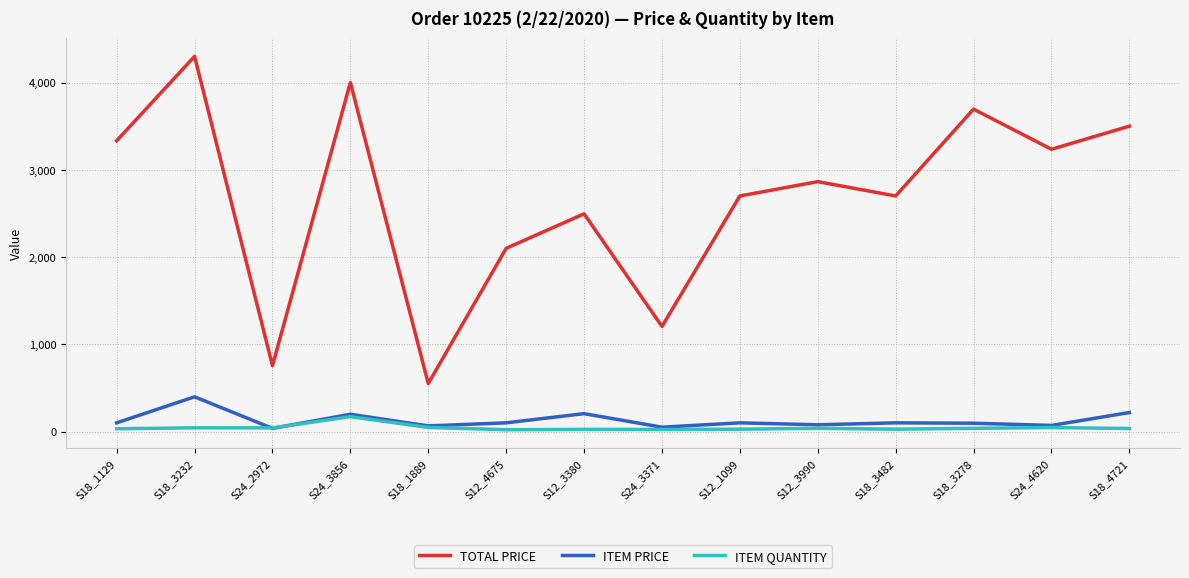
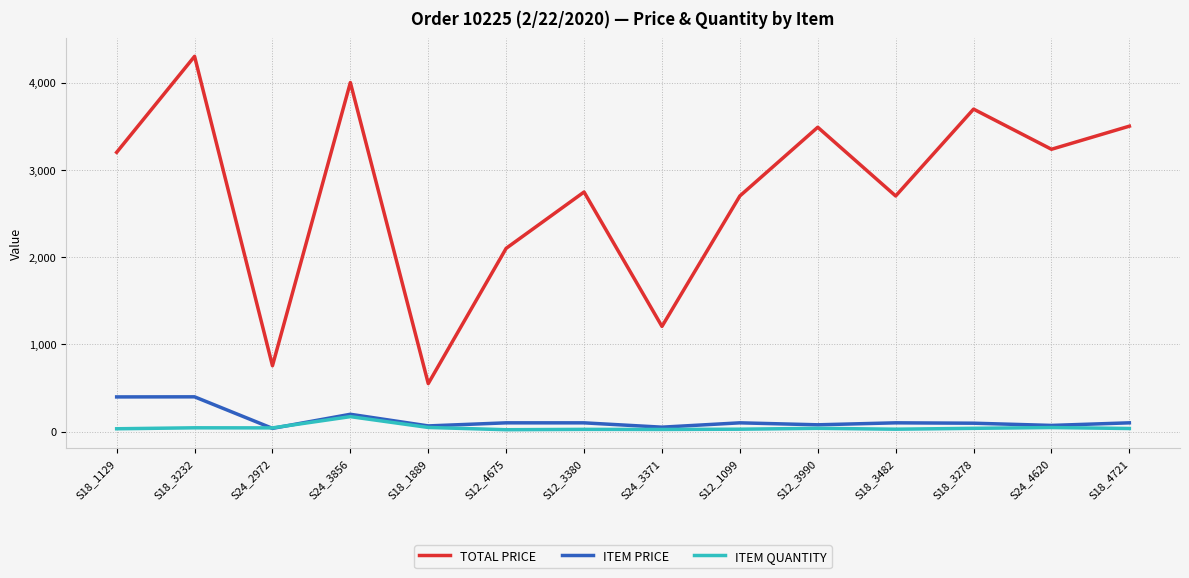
  {
    "TOTAL PRICE": {
-     "S18_1129": "3,300",
+     "S18_1129": "3,200",
      "S18_3232": "4,300",
      "S24_2972": "800",
      "S24_3856": "4,000",
      "S18_1889": "600",
      "S12_4675": "2,100",
-     "S12_3380": "2,500",
+     "S12_3380": "2,700",
      "S24_3371": "1,200",
      "S12_1099": "2,700",
-     "S12_3990": "2,900",
+     "S12_3990": "3,500",
      "S18_3482": "2,700",
      "S18_3278": "3,700",
      "S24_4620": "3,200",
      "S18_4721": "3,500"
    },
    "ITEM PRICE": {
-     "S18_1129": "100",
+     "S18_1129": "400",
      "S18_3232": "400",
      "S12_4675": "100",
-     "S12_3380": "200",
+     "S12_3380": "100",
      "S12_1099": "100",
      "S12_3990": "100",
      "S18_3482": "100",
      "S18_3278": "100",
-     "S18_4721": "200"
+     "S18_4721": "100"
    },
    "ITEM QUANTITY": {
      "S18_1129": "0",
      "S18_3232": "0",
      "S12_4675": "0",
      "S12_3380": "0",
      "S12_1099": "0",
      "S12_3990": "0",
      "S18_3482": "0",
      "S18_3278": "0",
      "S18_4721": "0"
    }
  }
